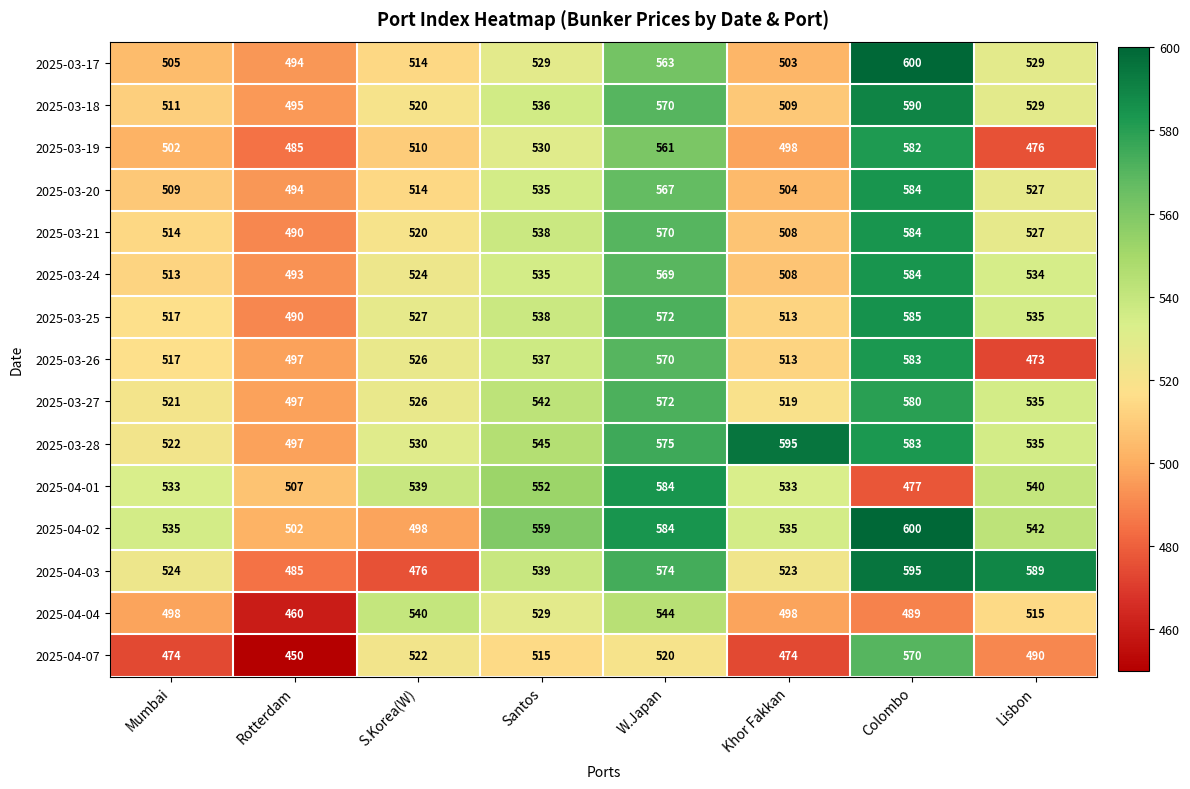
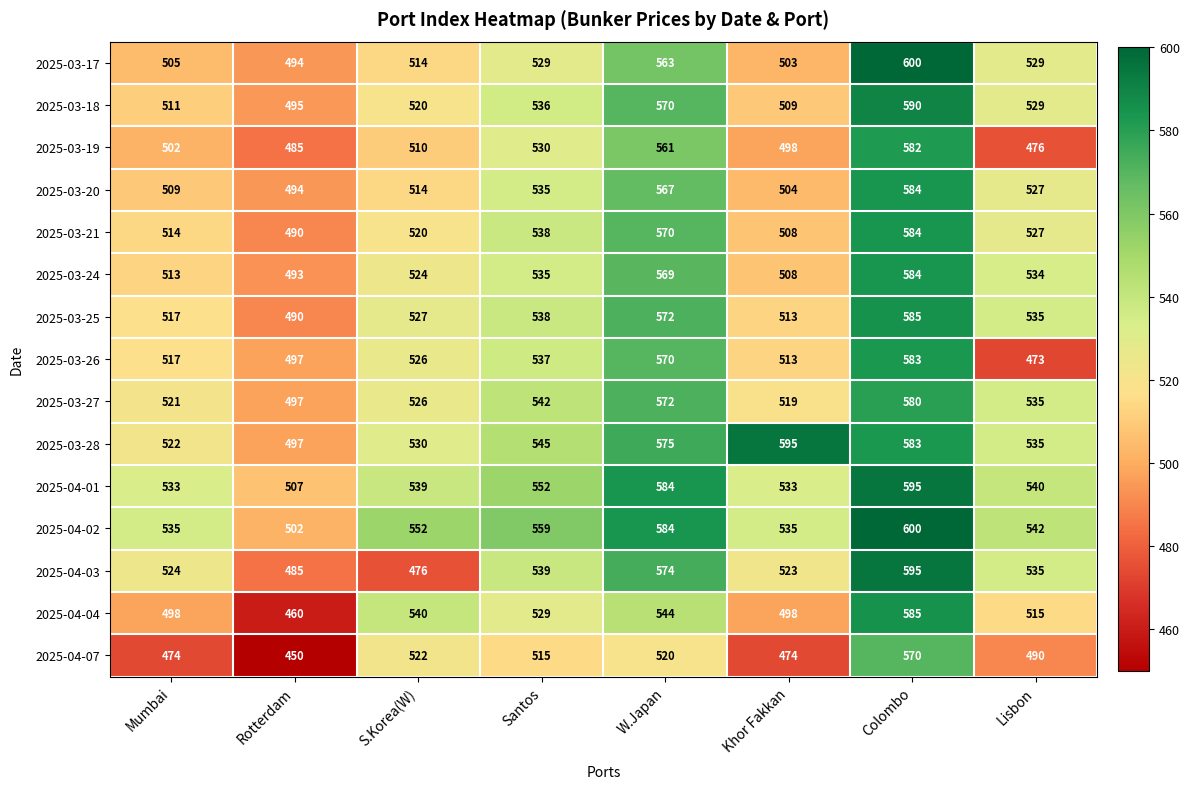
  {
    "2025-03-17": {
      "Mumbai": 505,
      "Rotterdam": 494,
      "S.Korea(W)": 514,
      "Santos": 529,
      "W.Japan": 563,
      "Khor Fakkan": 503,
      "Colombo": 600,
      "Lisbon": 529
    },
    "2025-03-18": {
      "Mumbai": 511,
      "Rotterdam": 495,
      "S.Korea(W)": 520,
      "Santos": 536,
      "W.Japan": 570,
      "Khor Fakkan": 509,
      "Colombo": 590,
      "Lisbon": 529
    },
    "2025-03-19": {
      "Mumbai": 502,
      "Rotterdam": 485,
      "S.Korea(W)": 510,
      "Santos": 530,
      "W.Japan": 561,
      "Khor Fakkan": 498,
      "Colombo": 582,
      "Lisbon": 476
    },
    "2025-03-20": {
      "Mumbai": 509,
      "Rotterdam": 494,
      "S.Korea(W)": 514,
      "Santos": 535,
      "W.Japan": 567,
      "Khor Fakkan": 504,
      "Colombo": 584,
      "Lisbon": 527
    },
    "2025-03-21": {
      "Mumbai": 514,
      "Rotterdam": 490,
      "S.Korea(W)": 520,
      "Santos": 538,
      "W.Japan": 570,
      "Khor Fakkan": 508,
      "Colombo": 584,
      "Lisbon": 527
    },
    "2025-03-24": {
      "Mumbai": 513,
      "Rotterdam": 493,
      "S.Korea(W)": 524,
      "Santos": 535,
      "W.Japan": 569,
      "Khor Fakkan": 508,
      "Colombo": 584,
      "Lisbon": 534
    },
    "2025-03-25": {
      "Mumbai": 517,
      "Rotterdam": 490,
      "S.Korea(W)": 527,
      "Santos": 538,
      "W.Japan": 572,
      "Khor Fakkan": 513,
      "Colombo": 585,
      "Lisbon": 535
    },
    "2025-03-26": {
      "Mumbai": 517,
      "Rotterdam": 497,
      "S.Korea(W)": 526,
      "Santos": 537,
      "W.Japan": 570,
      "Khor Fakkan": 513,
      "Colombo": 583,
      "Lisbon": 473
    },
    "2025-03-27": {
      "Mumbai": 521,
      "Rotterdam": 497,
      "S.Korea(W)": 526,
      "Santos": 542,
      "W.Japan": 572,
      "Khor Fakkan": 519,
      "Colombo": 580,
      "Lisbon": 535
    },
    "2025-03-28": {
      "Mumbai": 522,
      "Rotterdam": 497,
      "S.Korea(W)": 530,
      "Santos": 545,
      "W.Japan": 575,
      "Khor Fakkan": 595,
      "Colombo": 583,
      "Lisbon": 535
    },
    "2025-04-01": {
      "Mumbai": 533,
      "Rotterdam": 507,
      "S.Korea(W)": 539,
      "Santos": 552,
      "W.Japan": 584,
      "Khor Fakkan": 533,
-     "Colombo": 477,
+     "Colombo": 595,
      "Lisbon": 540
    },
    "2025-04-02": {
      "Mumbai": 535,
      "Rotterdam": 502,
-     "S.Korea(W)": 498,
+     "S.Korea(W)": 552,
      "Santos": 559,
      "W.Japan": 584,
      "Khor Fakkan": 535,
      "Colombo": 600,
      "Lisbon": 542
    },
    "2025-04-03": {
      "Mumbai": 524,
      "Rotterdam": 485,
      "S.Korea(W)": 476,
      "Santos": 539,
      "W.Japan": 574,
      "Khor Fakkan": 523,
      "Colombo": 595,
-     "Lisbon": 589
+     "Lisbon": 535
    },
    "2025-04-04": {
      "Mumbai": 498,
      "Rotterdam": 460,
      "S.Korea(W)": 540,
      "Santos": 529,
      "W.Japan": 544,
      "Khor Fakkan": 498,
-     "Colombo": 489,
+     "Colombo": 585,
      "Lisbon": 515
    },
    "2025-04-07": {
      "Mumbai": 474,
      "Rotterdam": 450,
      "S.Korea(W)": 522,
      "Santos": 515,
      "W.Japan": 520,
      "Khor Fakkan": 474,
      "Colombo": 570,
      "Lisbon": 490
    }
  }
